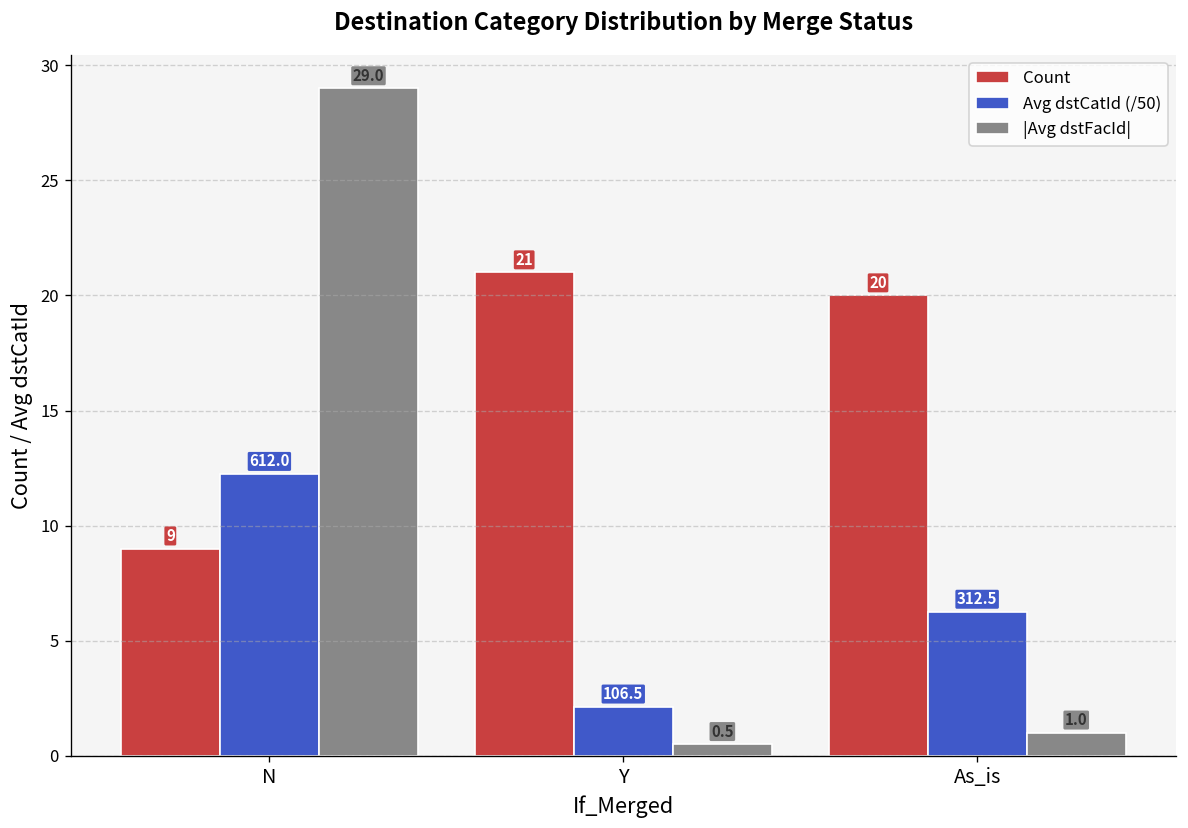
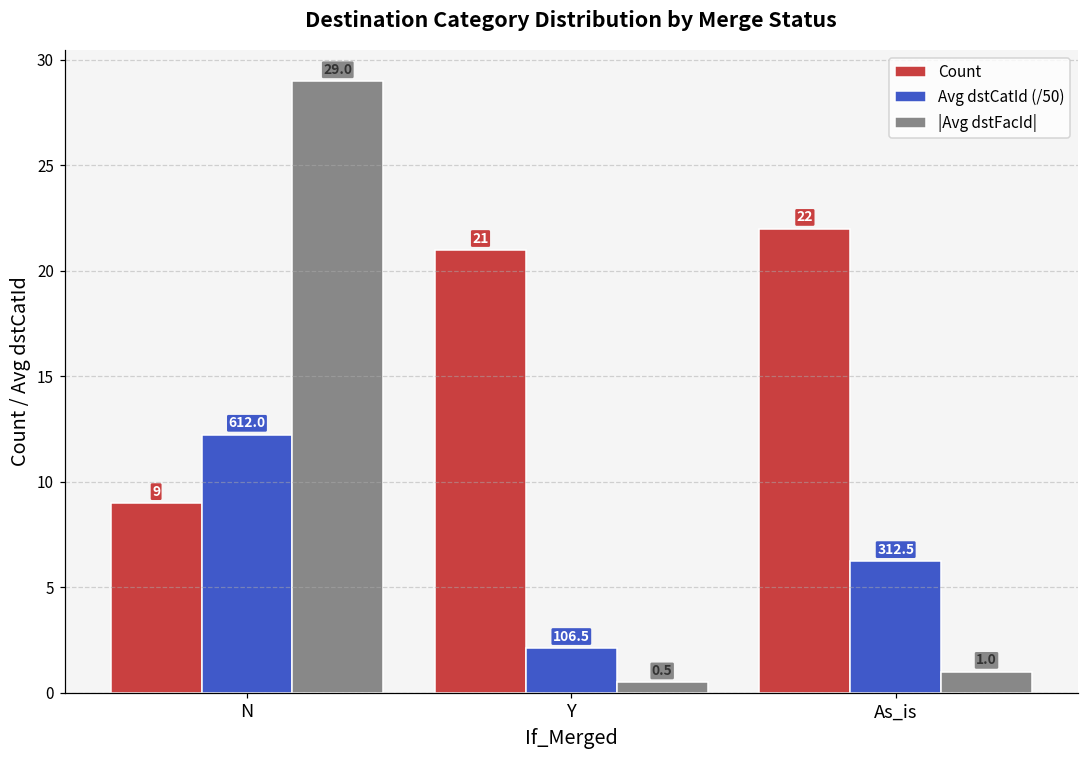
  {
    "Count": {
-     "As_is": 20
+     "As_is": 22
    }
  }
